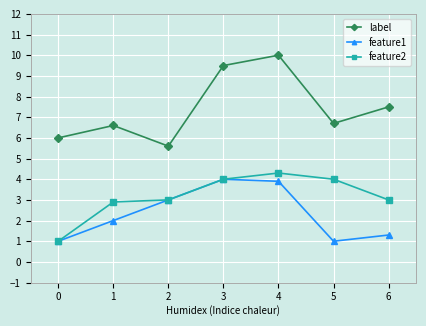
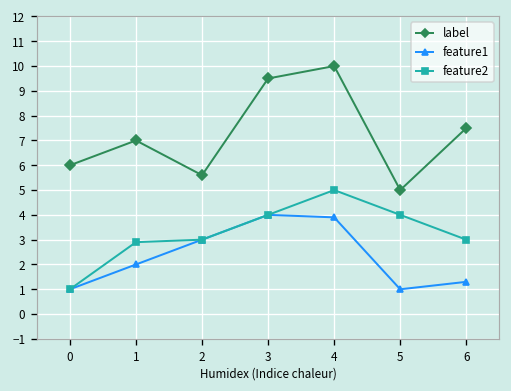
  {
    "label": {
      "0": 6.0,
-     "1": 6.6,
+     "1": 7.0,
      "2": 5.6,
      "3": 9.5,
      "4": 10.0,
-     "5": 6.7,
+     "5": 5.0,
      "6": 7.5
    },
    "feature1": {
      "1": 2.0,
      "4": 3.9,
      "5": 1.0,
      "6": 1.3
    },
    "feature2": {
      "1": 2.9,
-     "4": 4.3,
+     "4": 5.0,
      "5": 4.0,
      "6": 3.0
    }
  }
